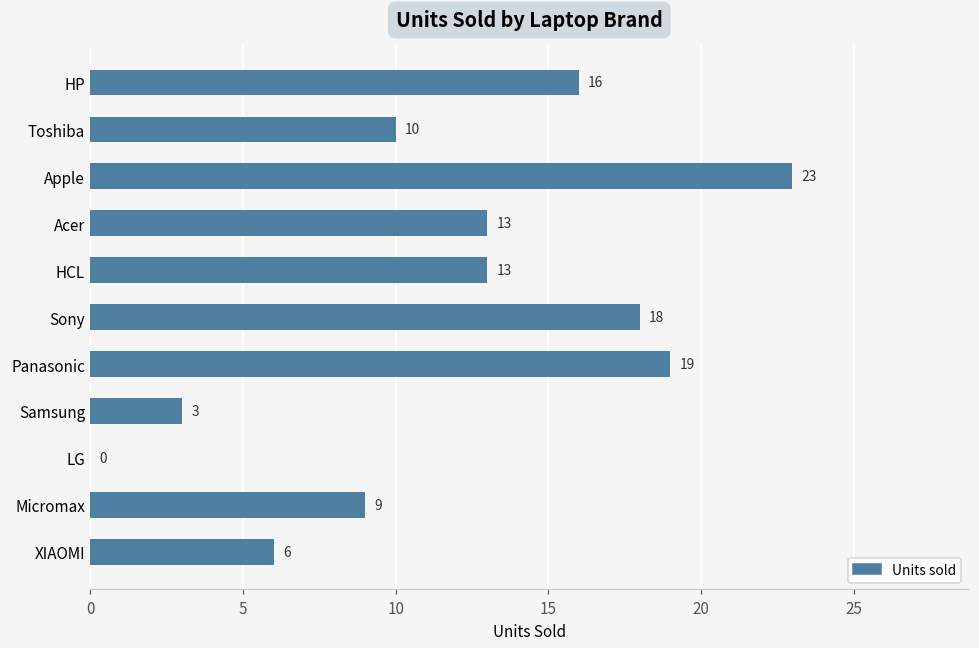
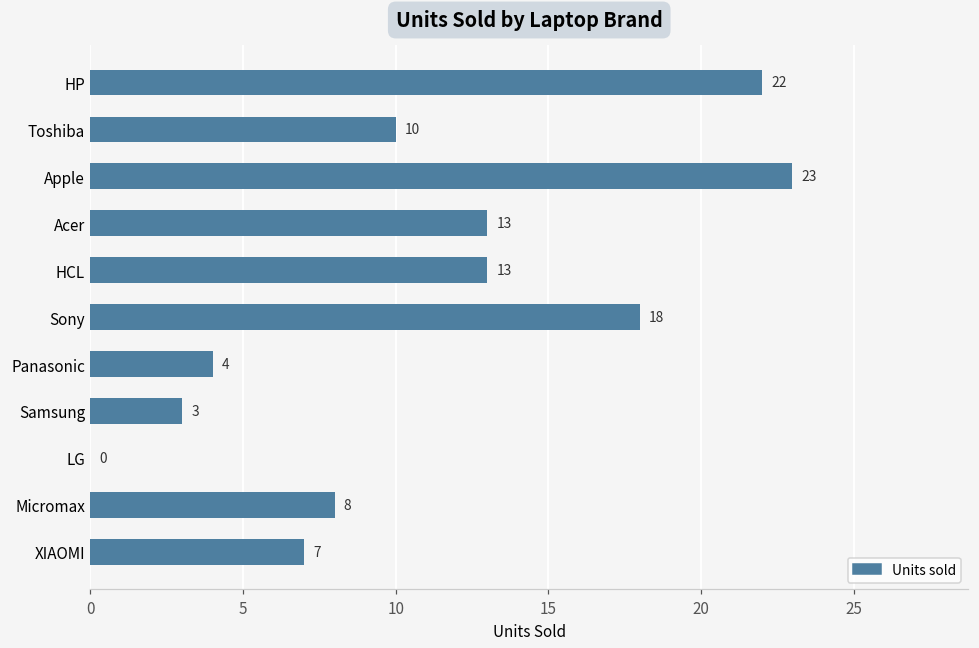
  {
-   "HP": 16,
+   "HP": 22,
    "Toshiba": 10,
    "Apple": 23,
    "Acer": 13,
    "HCL": 13,
    "Sony": 18,
-   "Panasonic": 19,
+   "Panasonic": 4,
    "Samsung": 3,
    "LG": 0,
-   "Micromax": 9,
-   "XIAOMI": 6
+   "Micromax": 8,
+   "XIAOMI": 7
  }
